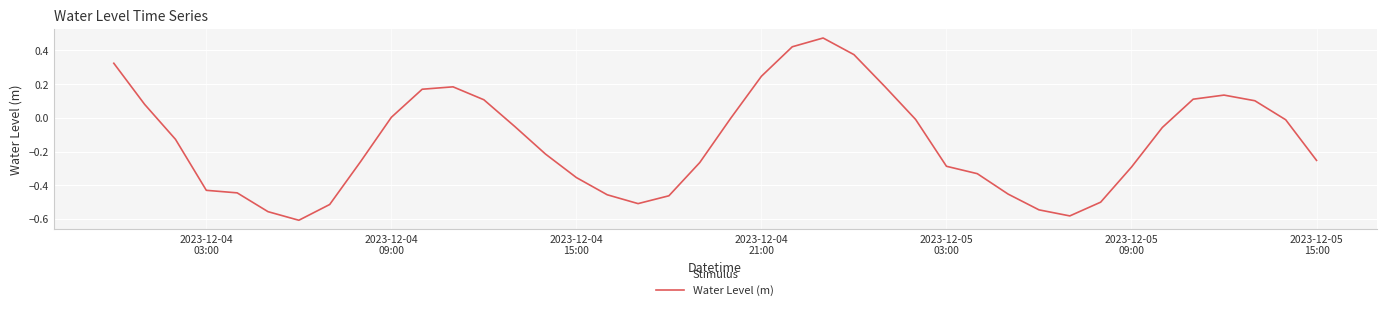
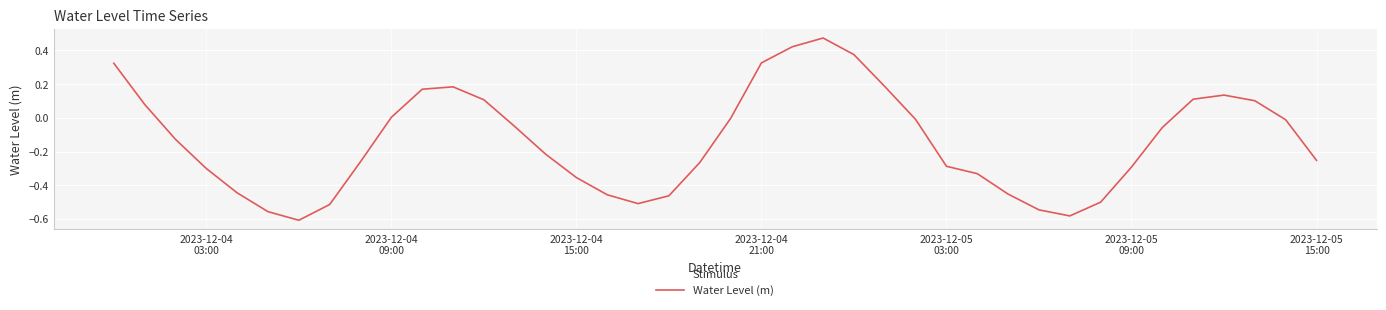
  {
-   "2023-12-04 03:00": -0.43,
+   "2023-12-04 03:00": -0.30,
    "2023-12-04 09:00": 0.00,
    "2023-12-04 15:00": -0.35,
-   "2023-12-04 21:00": 0.25,
+   "2023-12-04 21:00": 0.33,
    "2023-12-05 03:00": -0.29,
    "2023-12-05 09:00": -0.29,
    "2023-12-05 15:00": -0.25
  }
